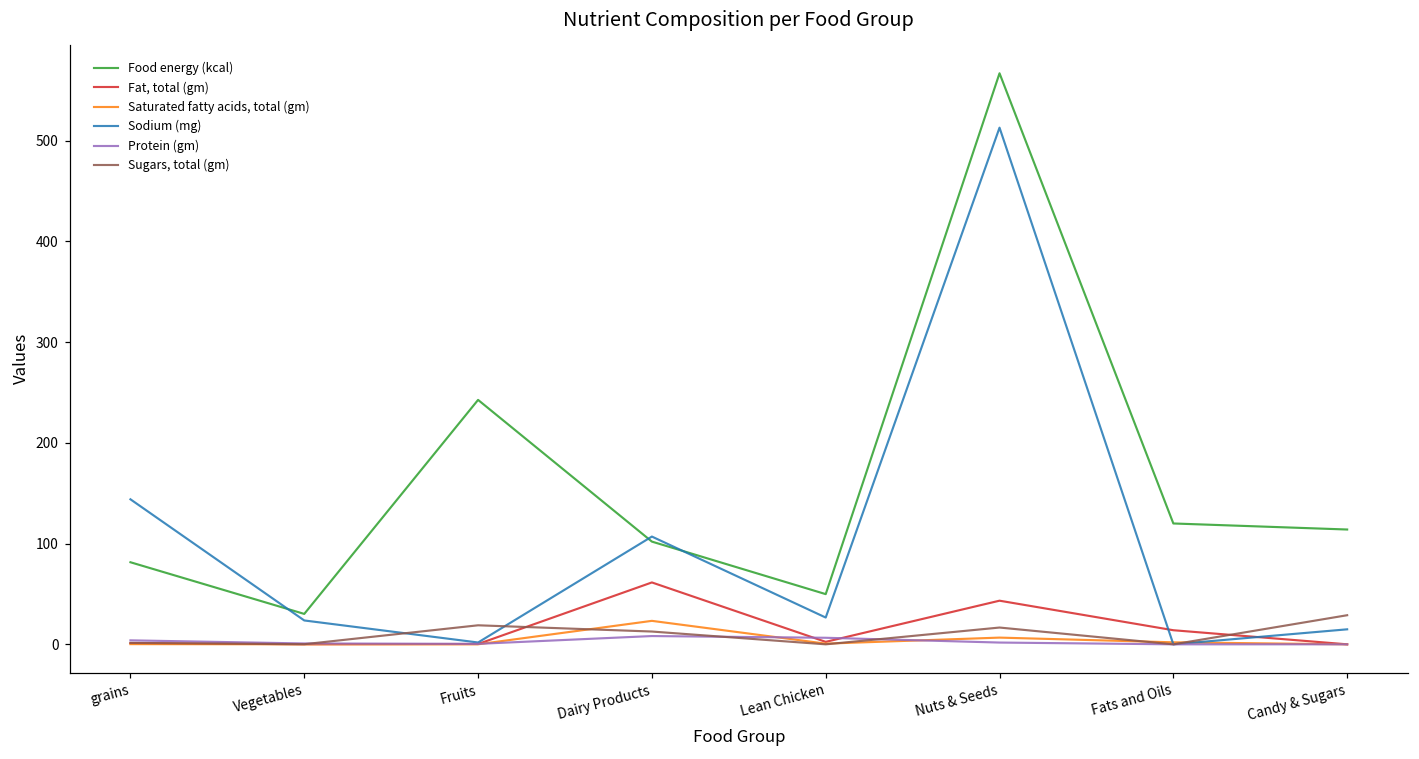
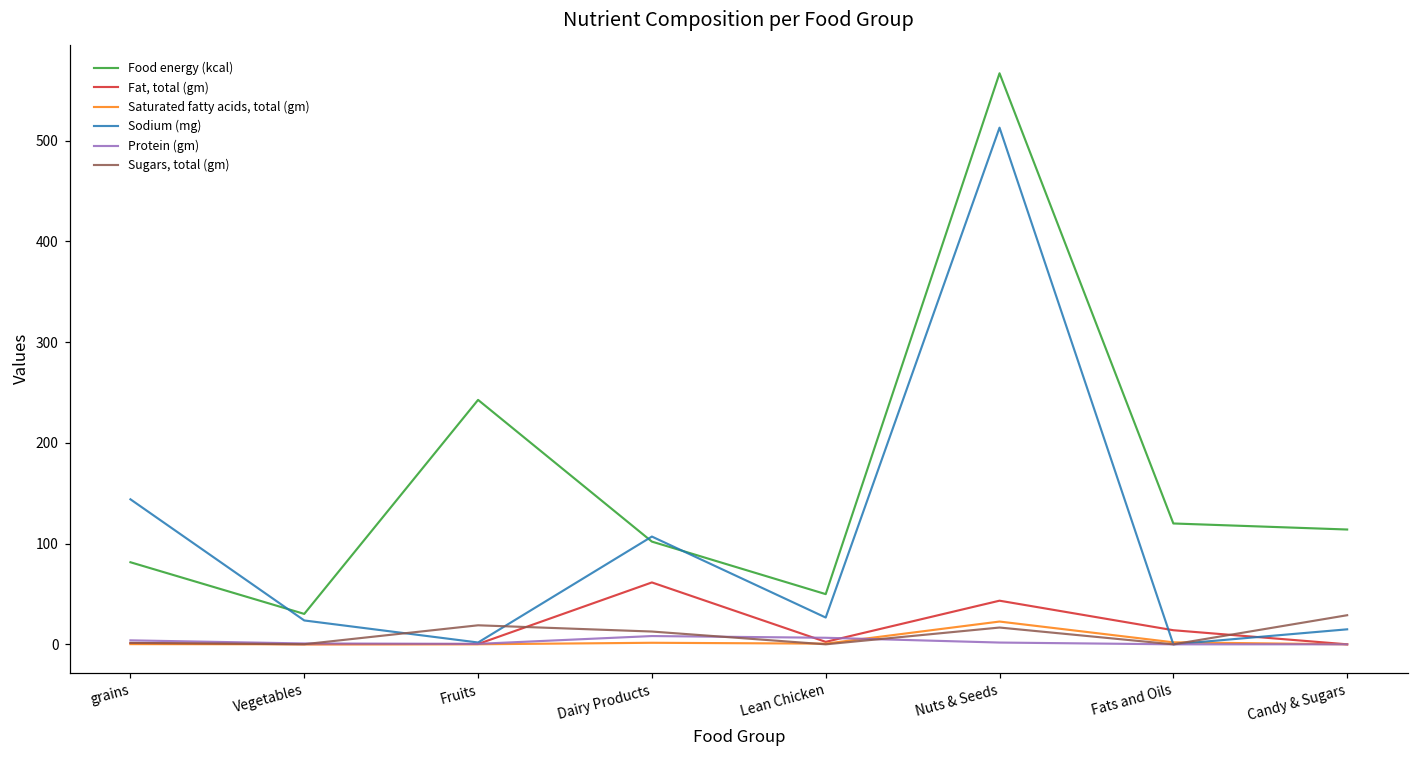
  {
    "Food energy (kcal)": {
      "grains": 80,
      "Vegetables": 30,
      "Fruits": 240,
      "Dairy Products": 100,
      "Lean Chicken": 50,
      "Nuts & Seeds": 570,
      "Fats and Oils": 120,
      "Candy & Sugars": 110
    },
    "Fat, total (gm)": {
      "Dairy Products": 60,
      "Nuts & Seeds": 40,
      "Fats and Oils": 10
    },
    "Saturated fatty acids, total (gm)": {
-     "Dairy Products": 20,
-     "Nuts & Seeds": 10
+     "Dairy Products": 0,
+     "Nuts & Seeds": 20
    },
    "Sodium (mg)": {
      "grains": 140,
      "Vegetables": 20,
      "Dairy Products": 110,
      "Lean Chicken": 30,
      "Nuts & Seeds": 510,
      "Candy & Sugars": 10
    },
    "Protein (gm)": {
      "Dairy Products": 10,
      "Lean Chicken": 10,
      "Nuts & Seeds": 0
    },
    "Sugars, total (gm)": {
      "Fruits": 20,
      "Dairy Products": 10,
      "Nuts & Seeds": 20,
      "Candy & Sugars": 30
    }
  }
